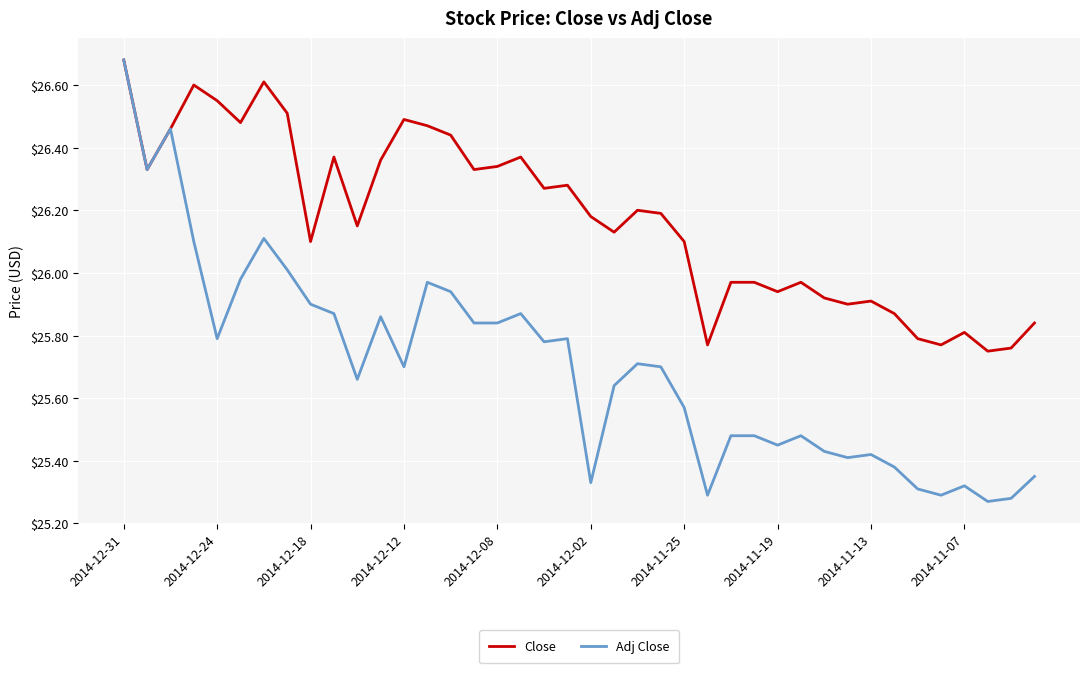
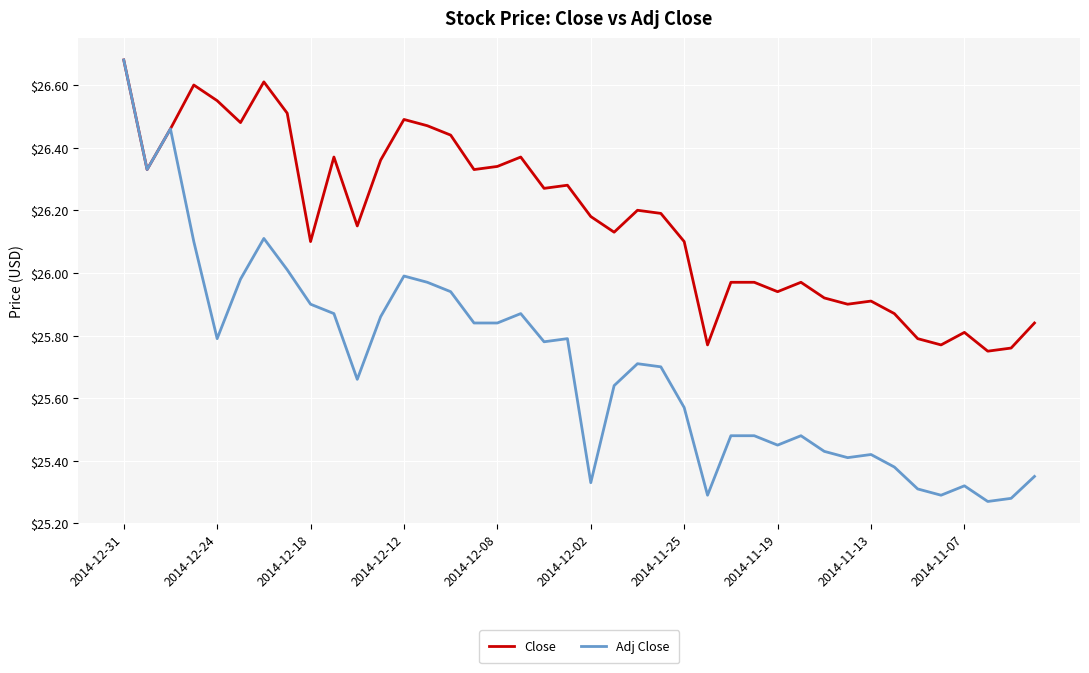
  {
    "Close": {
      "2014-12-24": "$26.55",
      "2014-12-18": "$26.10",
      "2014-12-12": "$26.49",
      "2014-12-08": "$26.34",
      "2014-12-02": "$26.18",
      "2014-11-25": "$26.10",
      "2014-11-19": "$25.94",
      "2014-11-13": "$25.91",
      "2014-11-07": "$25.81"
    },
    "Adj Close": {
      "2014-12-24": "$25.79",
      "2014-12-18": "$25.90",
-     "2014-12-12": "$25.70",
+     "2014-12-12": "$25.99",
      "2014-12-08": "$25.84",
      "2014-12-02": "$25.33",
      "2014-11-25": "$25.57",
      "2014-11-19": "$25.45",
      "2014-11-13": "$25.42",
      "2014-11-07": "$25.32"
    }
  }
